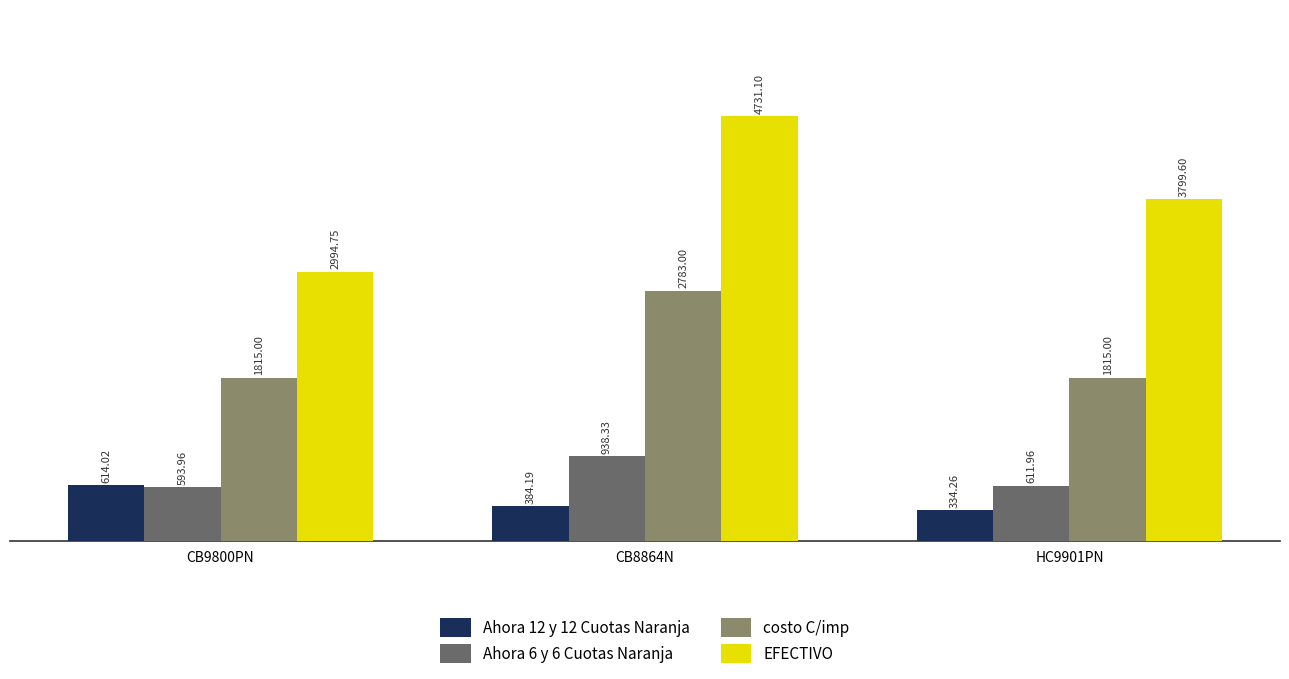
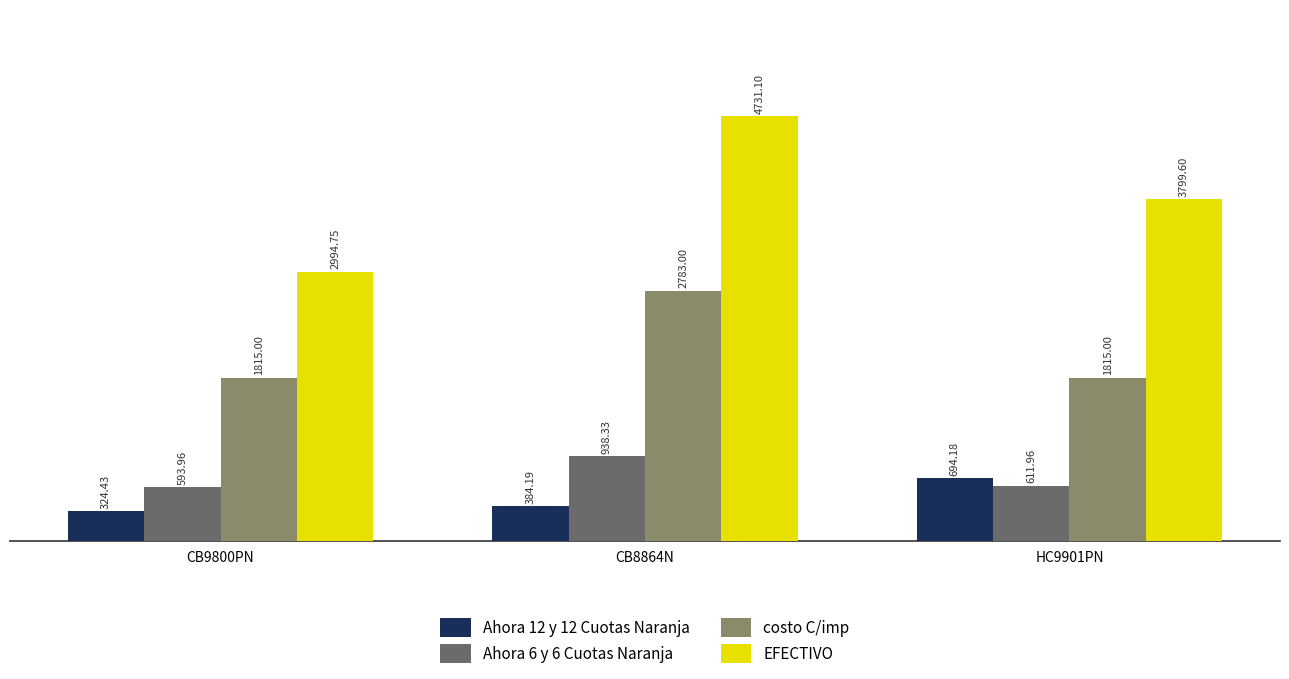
  {
    "Ahora 12 y 12 Cuotas Naranja": {
-     "CB9800PN": 614.02,
+     "CB9800PN": 324.43,
      "CB8864N": 384.19,
-     "HC9901PN": 334.26
+     "HC9901PN": 694.18
    },
    "EFECTIVO": {
      "CB9800PN": 2994.75,
      "CB8864N": 4731.10,
      "HC9901PN": 3799.60
    }
  }
